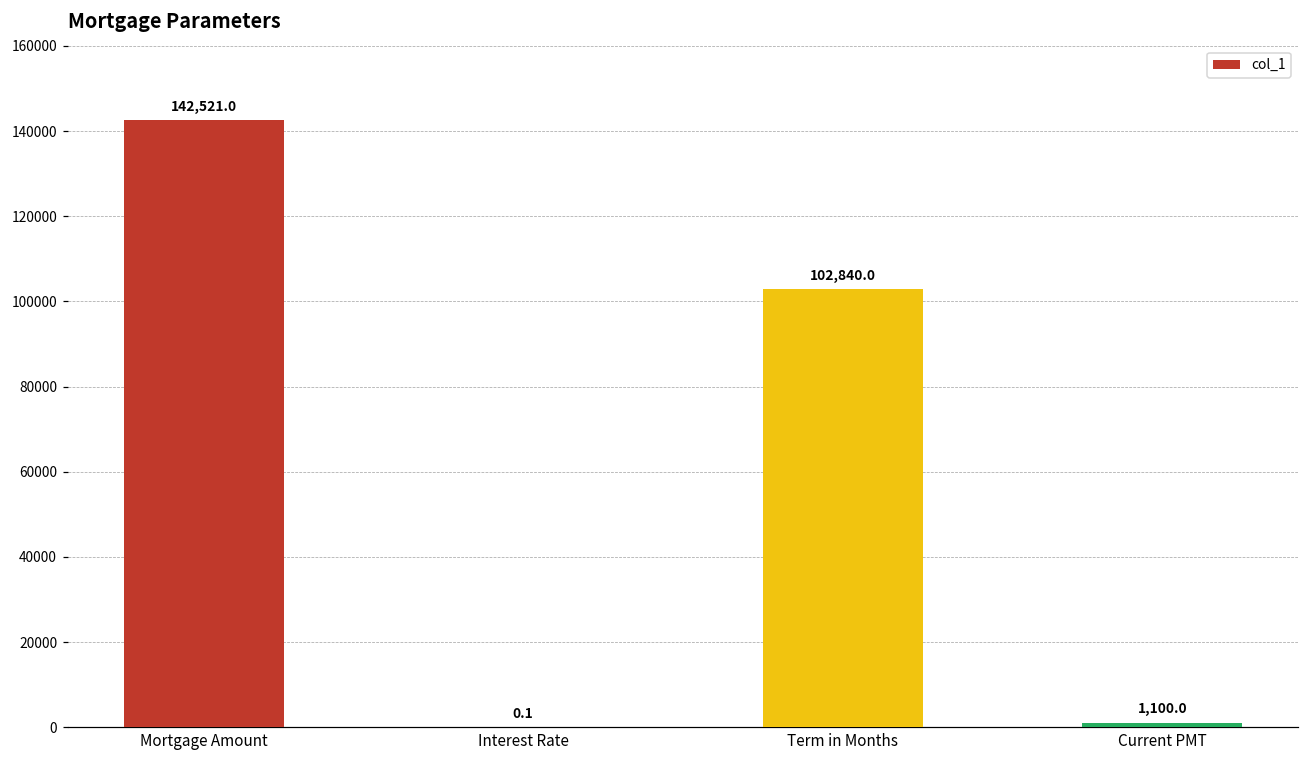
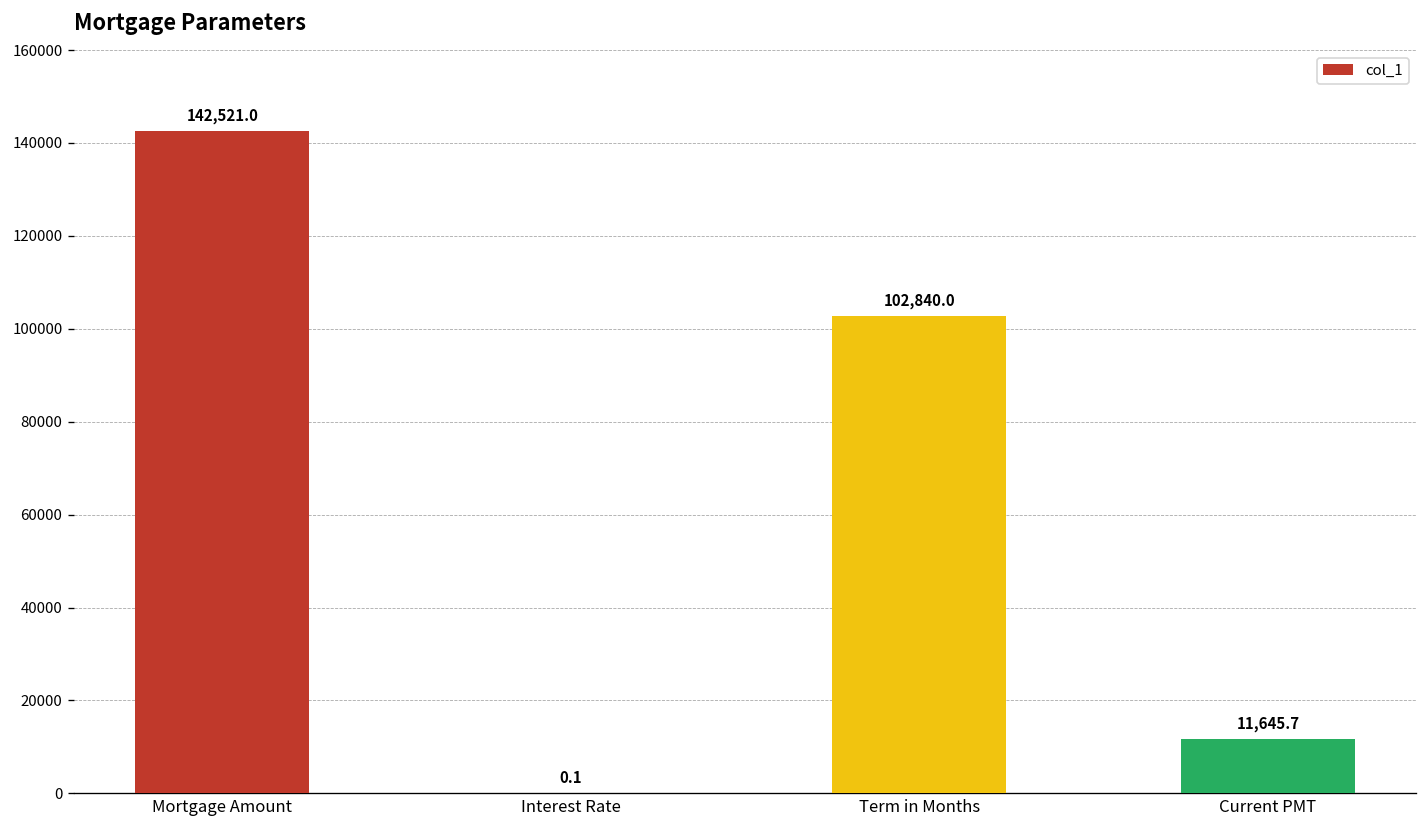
  {
    "Mortgage Amount": "142,521.0",
    "Interest Rate": "0.1",
    "Term in Months": "102,840.0",
-   "Current PMT": "1,100.0"
+   "Current PMT": "11,645.7"
  }
